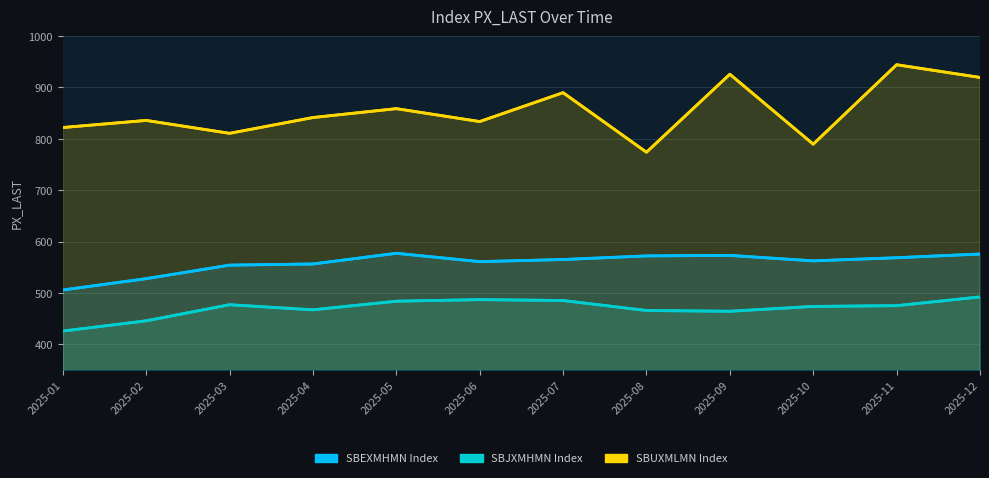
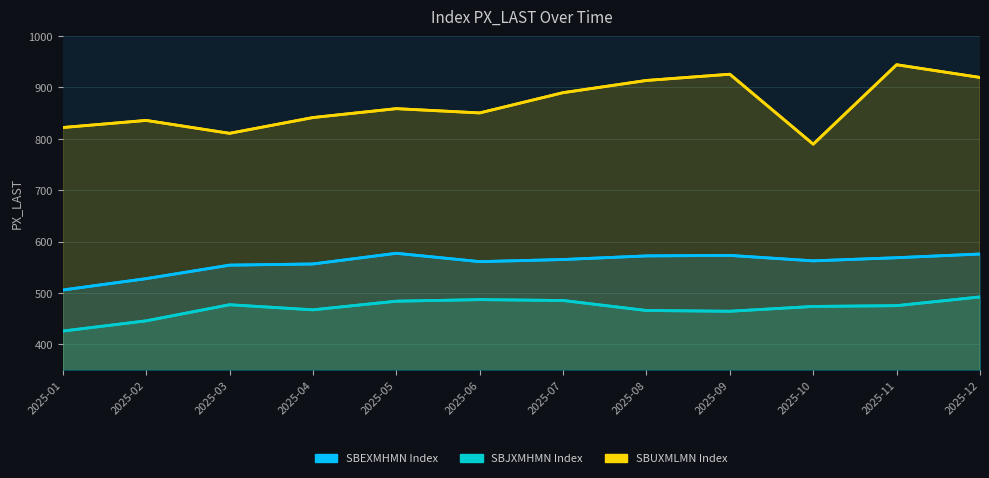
  {
    "SBUXMLMN Index": {
      "2025-01": 820,
      "2025-02": 840,
      "2025-03": 810,
      "2025-04": 840,
      "2025-05": 860,
-     "2025-06": 830,
+     "2025-06": 850,
      "2025-07": 890,
-     "2025-08": 770,
+     "2025-08": 910,
      "2025-09": 930,
      "2025-10": 790,
      "2025-11": 940,
      "2025-12": 920
    }
  }
